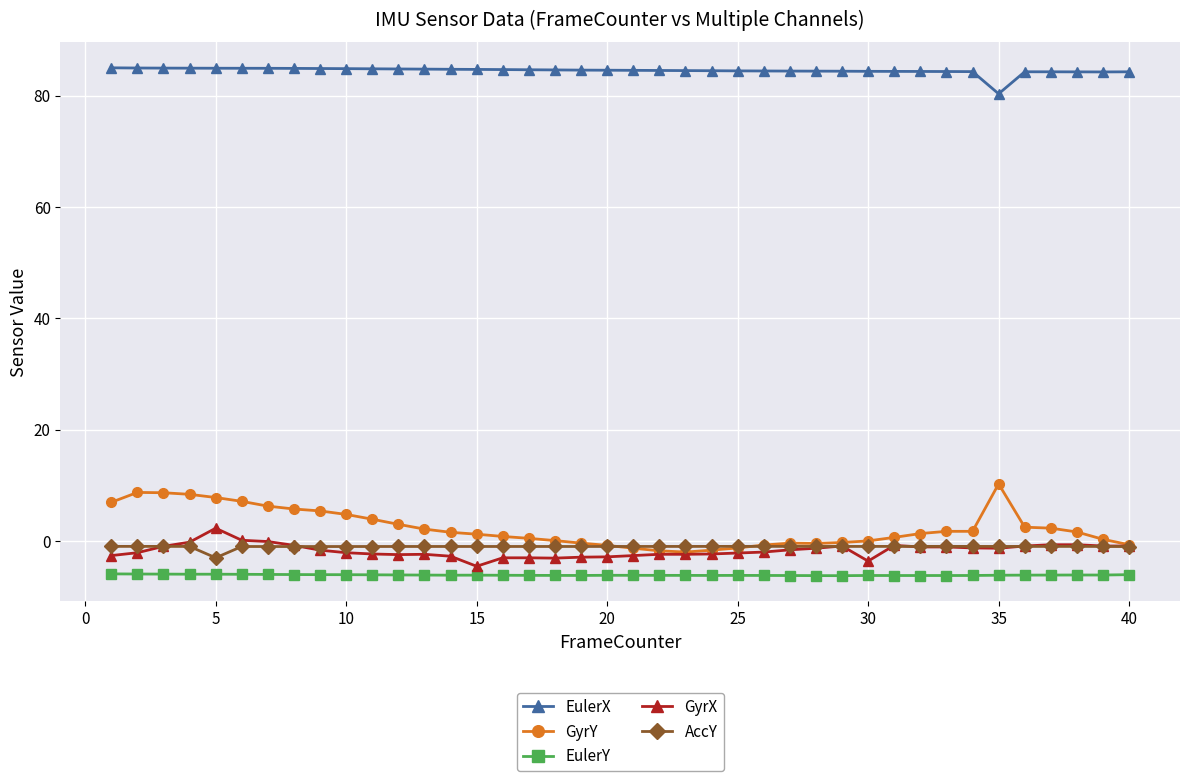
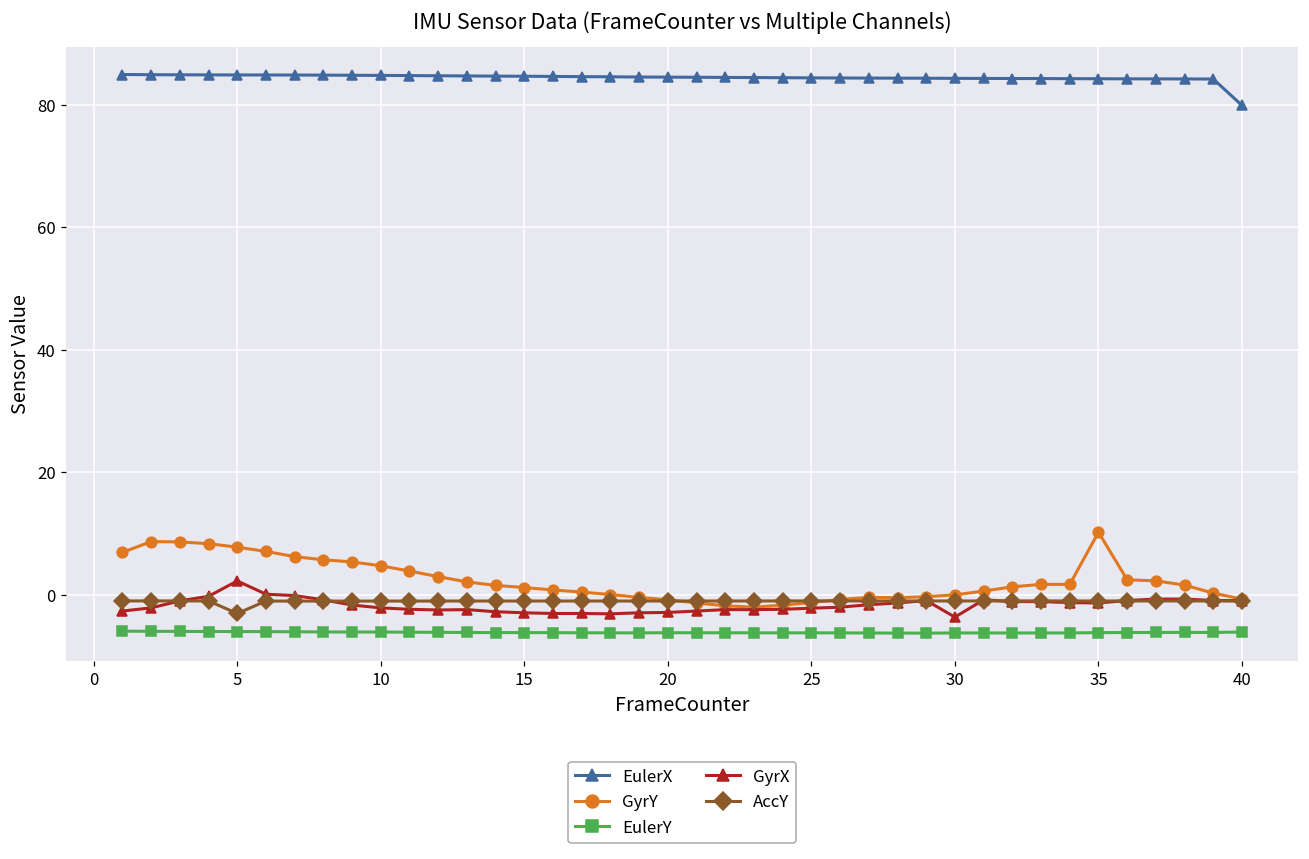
  {
    "EulerX": {
      "5": 85,
      "10": 85,
      "15": 85,
      "20": 85,
      "25": 84,
      "30": 84,
-     "35": 80,
-     "40": 84
+     "35": 84,
+     "40": 80
    },
    "GyrY": {
      "5": 8,
      "10": 5,
      "15": 1,
      "30": 0,
      "35": 10
    },
    "EulerY": {
      "5": -6,
      "10": -6,
      "15": -6,
      "20": -6,
      "25": -6,
      "30": -6,
      "35": -6,
      "40": -6
    },
    "GyrX": {
      "5": 2,
      "10": -2,
-     "15": -5,
+     "15": -3,
      "20": -3,
      "25": -2,
      "30": -4
    },
    "AccY": {
      "5": -3,
      "10": -1,
      "15": -1,
      "30": -1
    }
  }
